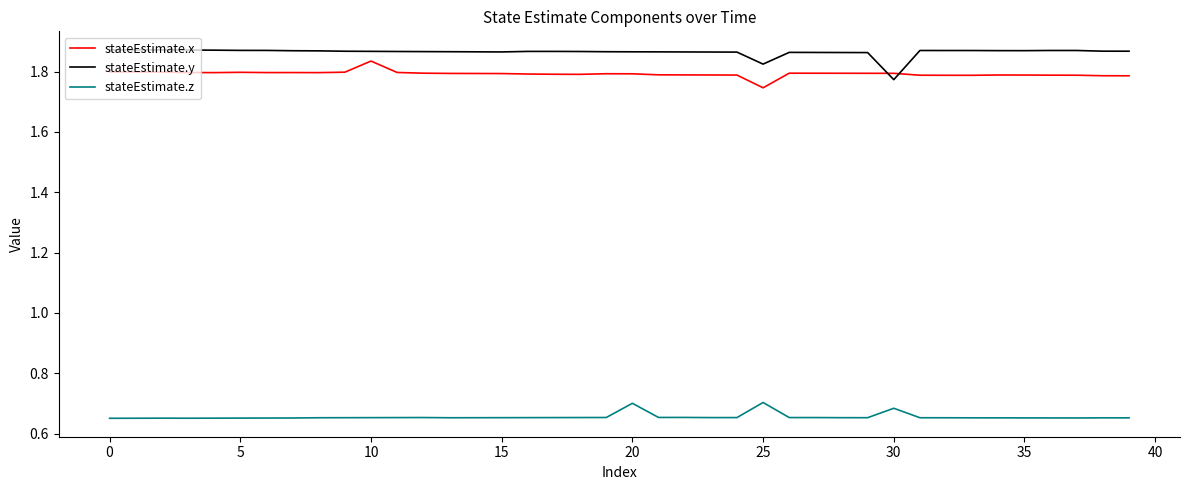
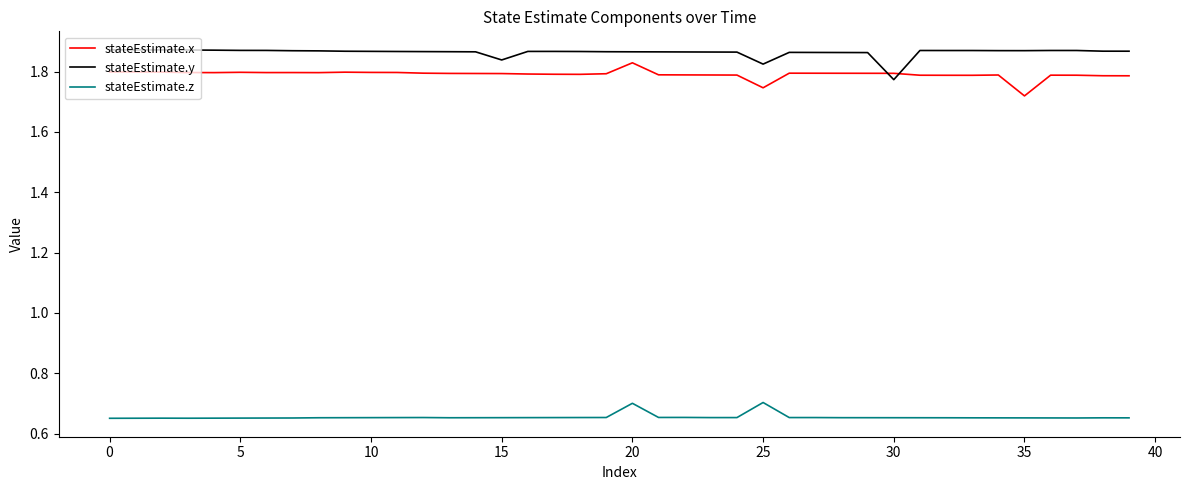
  {
    "stateEstimate.x": {
      "5": 1.80,
-     "10": 1.83,
+     "10": 1.80,
      "15": 1.79,
-     "20": 1.79,
+     "20": 1.83,
      "25": 1.75,
      "30": 1.79,
-     "35": 1.79
+     "35": 1.72
    },
    "stateEstimate.y": {
      "5": 1.87,
      "10": 1.87,
-     "15": 1.87,
+     "15": 1.84,
      "20": 1.87,
      "25": 1.82,
      "30": 1.77,
      "35": 1.87
    },
    "stateEstimate.z": {
      "0": 0.65,
      "5": 0.65,
      "10": 0.65,
      "15": 0.65,
      "20": 0.70,
      "25": 0.70,
-     "30": 0.68,
+     "30": 0.65,
      "35": 0.65
    }
  }
